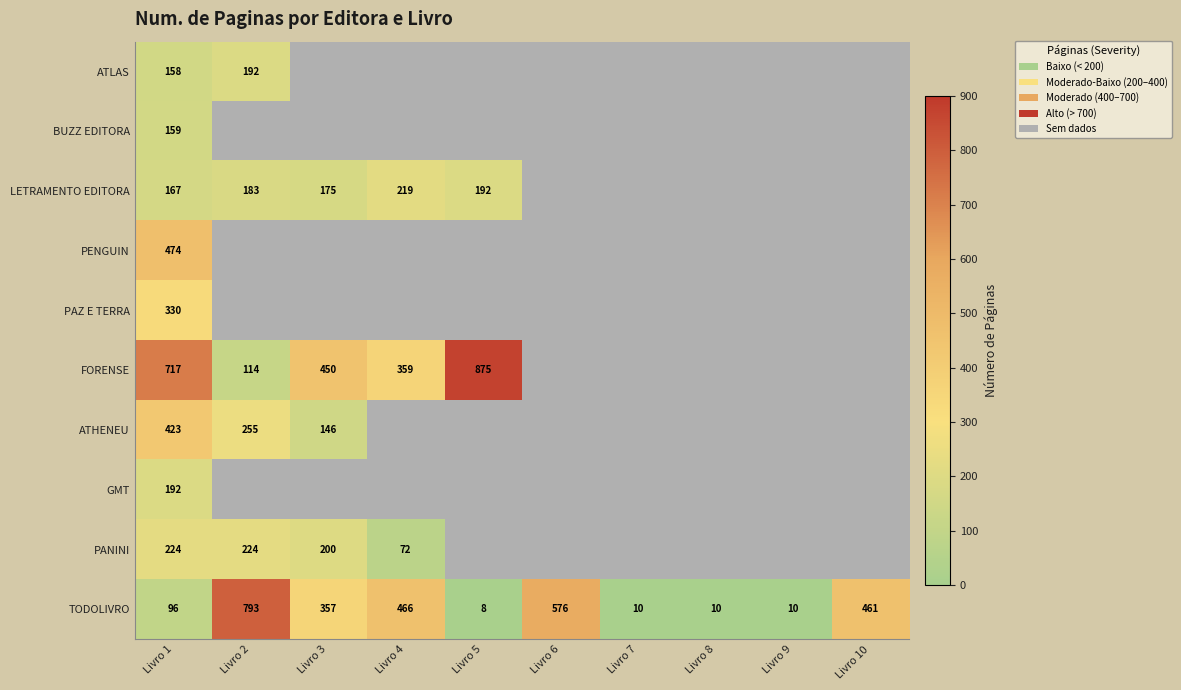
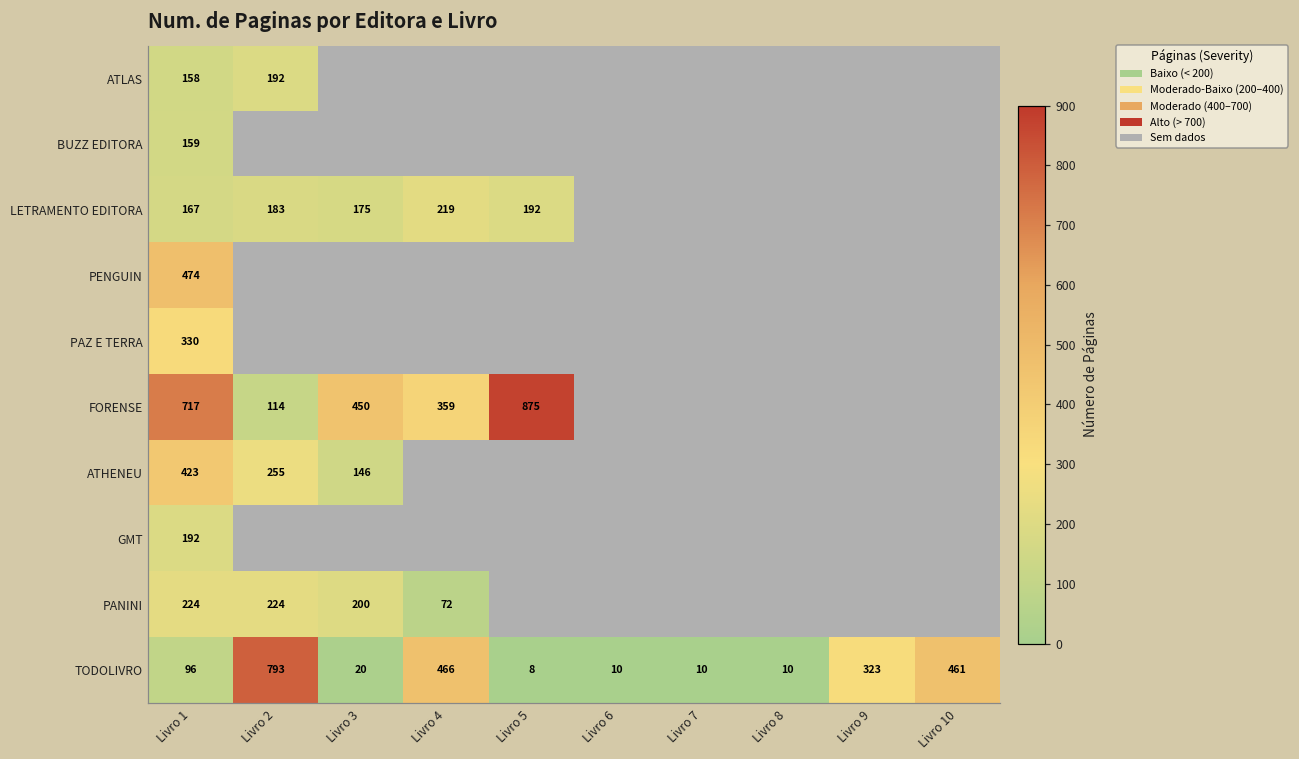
  {
    "ATLAS": {
      "Livro 1": 158,
      "Livro 2": 192
    },
    "BUZZ EDITORA": {
      "Livro 1": 159
    },
    "LETRAMENTO EDITORA": {
      "Livro 1": 167,
      "Livro 2": 183,
      "Livro 3": 175,
      "Livro 4": 219,
      "Livro 5": 192
    },
    "PENGUIN": {
      "Livro 1": 474
    },
    "PAZ E TERRA": {
      "Livro 1": 330
    },
    "FORENSE": {
      "Livro 1": 717,
      "Livro 2": 114,
      "Livro 3": 450,
      "Livro 4": 359,
      "Livro 5": 875
    },
    "ATHENEU": {
      "Livro 1": 423,
      "Livro 2": 255,
      "Livro 3": 146
    },
    "GMT": {
      "Livro 1": 192
    },
    "PANINI": {
      "Livro 1": 224,
      "Livro 2": 224,
      "Livro 3": 200,
      "Livro 4": 72
    },
    "TODOLIVRO": {
      "Livro 1": 96,
      "Livro 2": 793,
-     "Livro 3": 357,
+     "Livro 3": 20,
      "Livro 4": 466,
      "Livro 5": 8,
-     "Livro 6": 576,
+     "Livro 6": 10,
      "Livro 7": 10,
      "Livro 8": 10,
-     "Livro 9": 10,
+     "Livro 9": 323,
      "Livro 10": 461
    }
  }
